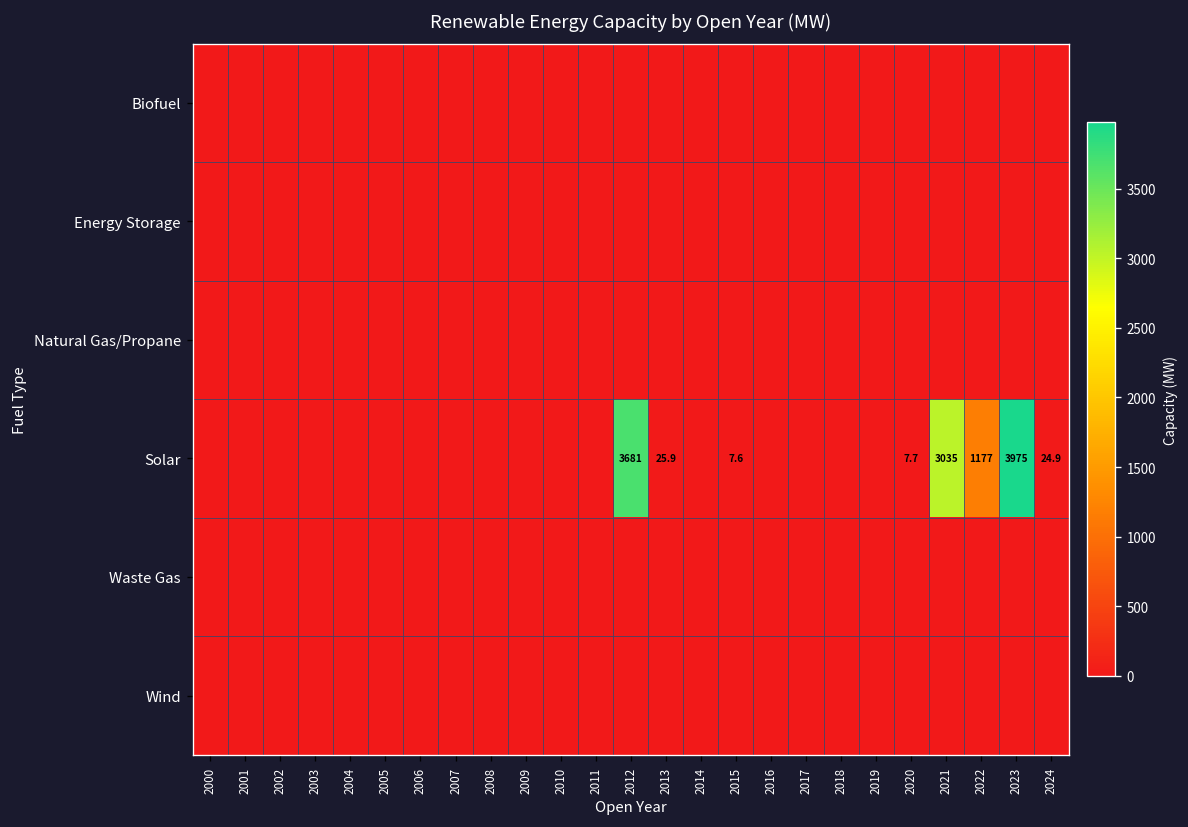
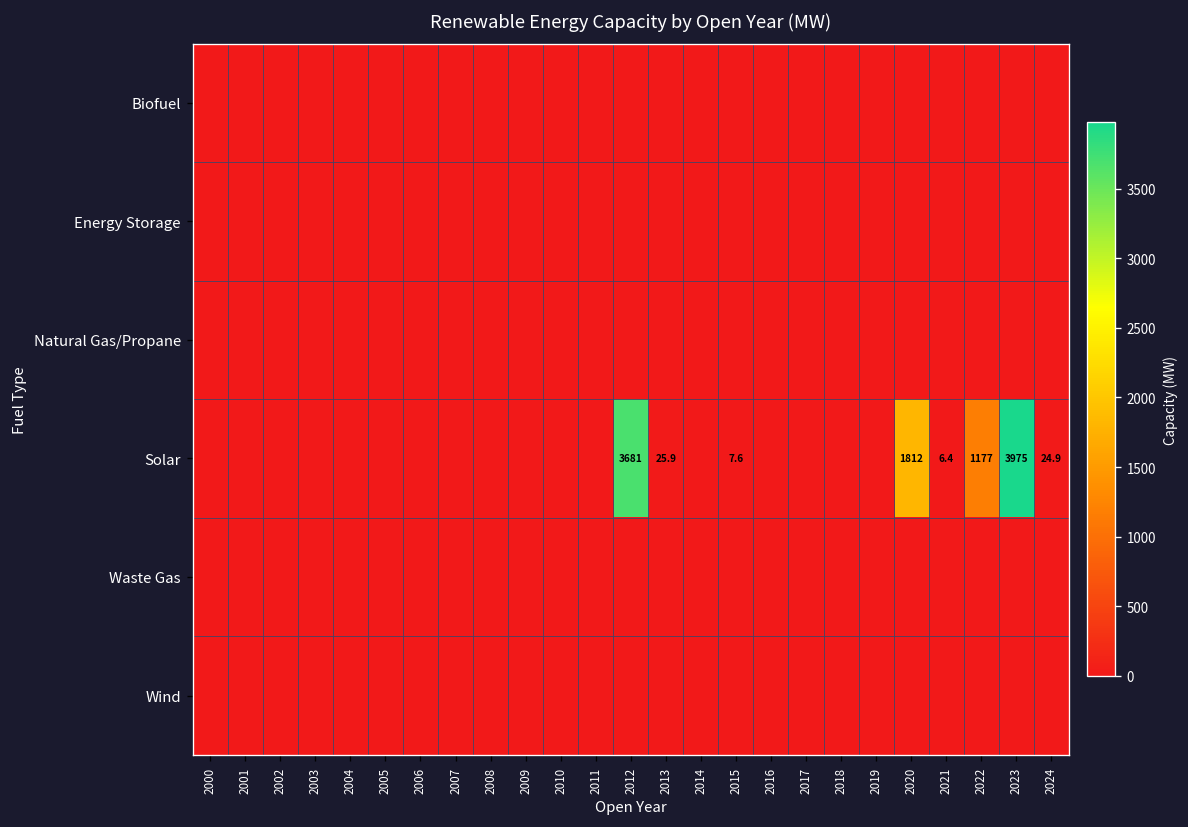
  {
    "Solar": {
      "2012": 3681,
      "2013": 25.9,
      "2015": 7.6,
-     "2020": 7.7,
-     "2021": 3035,
+     "2020": 1812,
+     "2021": 6.4,
      "2022": 1177,
      "2023": 3975,
      "2024": 24.9
    }
  }
